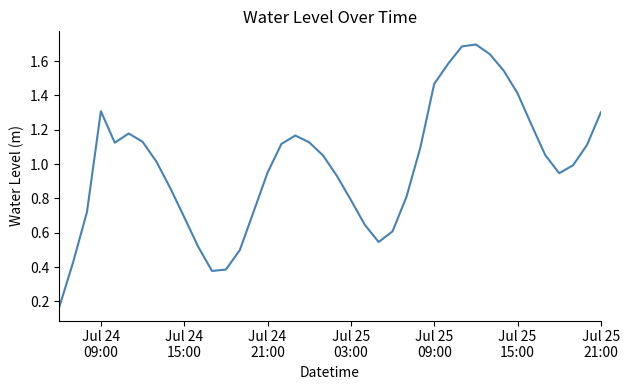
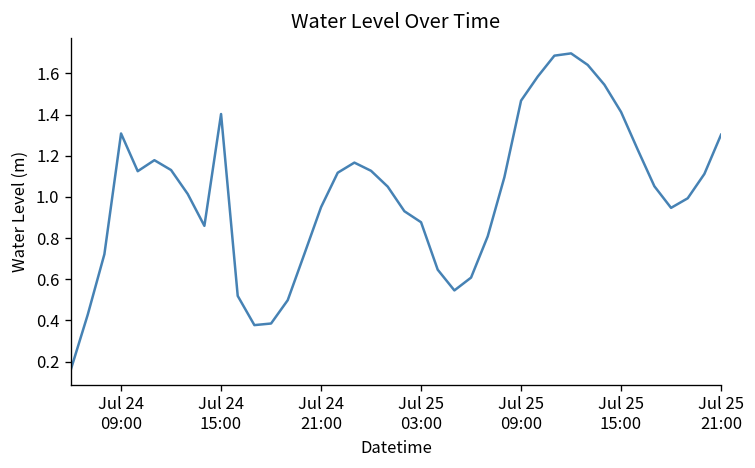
  {
    "Jul 24 09:00": 1.31,
-   "Jul 24 15:00": 0.69,
+   "Jul 24 15:00": 1.40,
    "Jul 24 21:00": 0.95,
-   "Jul 25 03:00": 0.79,
+   "Jul 25 03:00": 0.88,
    "Jul 25 09:00": 1.47,
    "Jul 25 15:00": 1.41,
    "Jul 25 21:00": 1.30
  }
